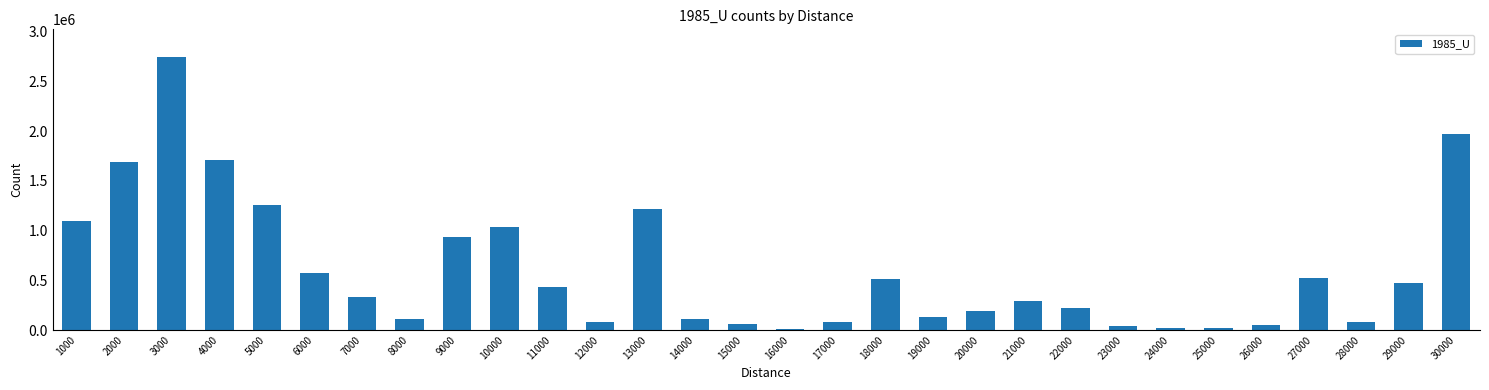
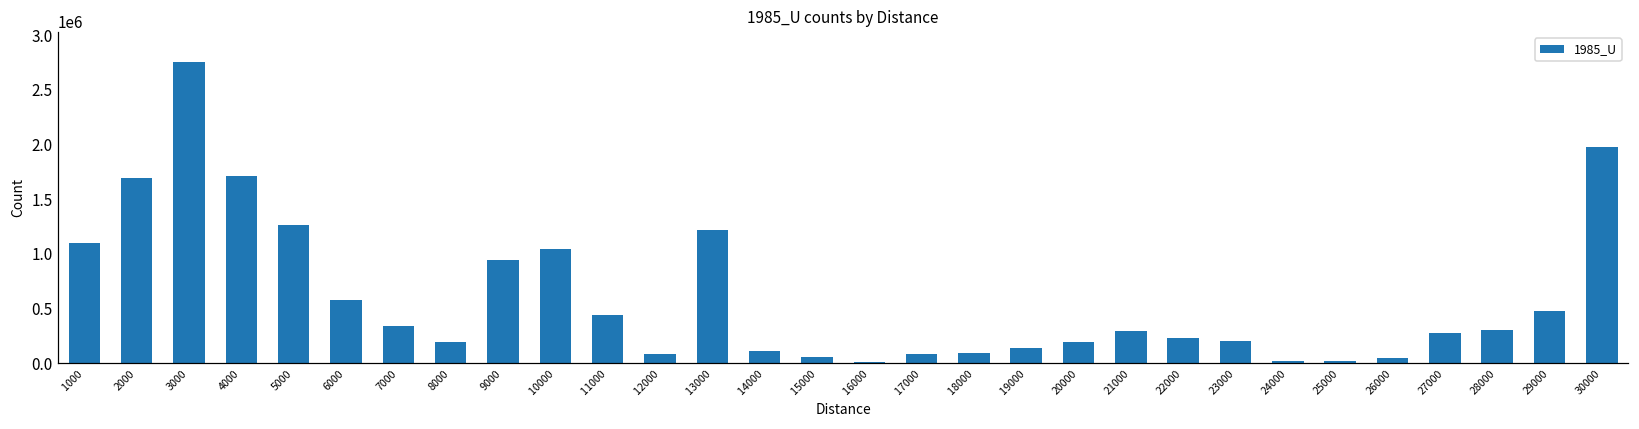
  {
    "1000": 1100000,
    "2000": 1700000,
    "3000": 2800000,
    "4000": 1700000,
    "5000": 1300000,
    "6000": 600000,
    "7000": 300000,
-   "8000": 100000,
+   "8000": 200000,
    "9000": 900000,
    "10000": 1000000,
    "11000": 400000,
    "12000": 100000,
    "13000": 1200000,
    "14000": 100000,
    "15000": 100000,
    "17000": 100000,
-   "18000": 500000,
+   "18000": 100000,
    "19000": 100000,
    "20000": 200000,
    "21000": 300000,
    "22000": 200000,
-   "23000": 0,
+   "23000": 200000,
    "26000": 0,
-   "27000": 500000,
-   "28000": 100000,
+   "27000": 300000,
+   "28000": 300000,
    "29000": 500000,
    "30000": 2000000
  }
